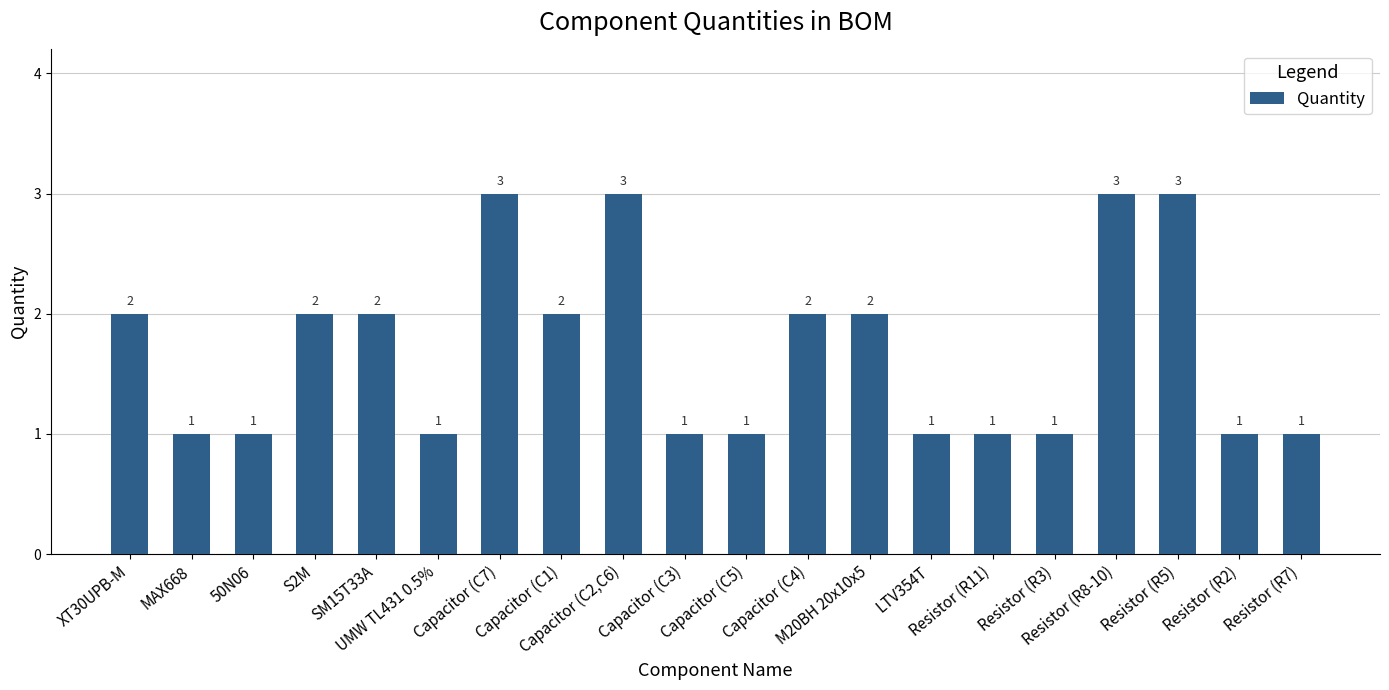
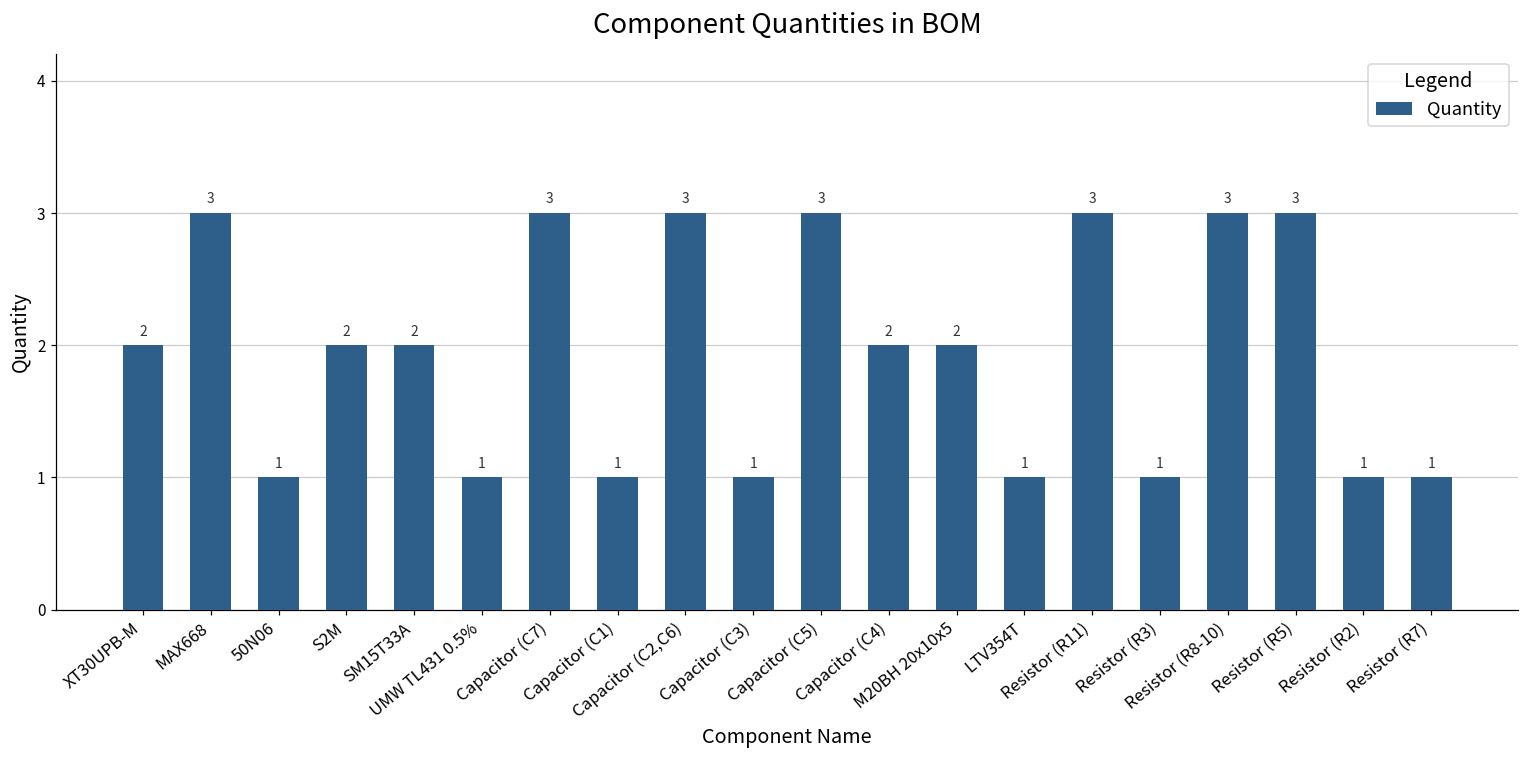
  {
    "XT30UPB-M": 2,
-   "MAX668": 1,
+   "MAX668": 3,
    "50N06": 1,
    "S2M": 2,
    "SM15T33A": 2,
    "UMW TL431 0.5%": 1,
    "Capacitor (C7)": 3,
-   "Capacitor (C1)": 2,
+   "Capacitor (C1)": 1,
    "Capacitor (C2,C6)": 3,
    "Capacitor (C3)": 1,
-   "Capacitor (C5)": 1,
+   "Capacitor (C5)": 3,
    "Capacitor (C4)": 2,
    "М20ВН 20х10х5": 2,
    "LTV354T": 1,
-   "Resistor (R11)": 1,
+   "Resistor (R11)": 3,
    "Resistor (R3)": 1,
    "Resistor (R8-10)": 3,
    "Resistor (R5)": 3,
    "Resistor (R2)": 1,
    "Resistor (R7)": 1
  }
